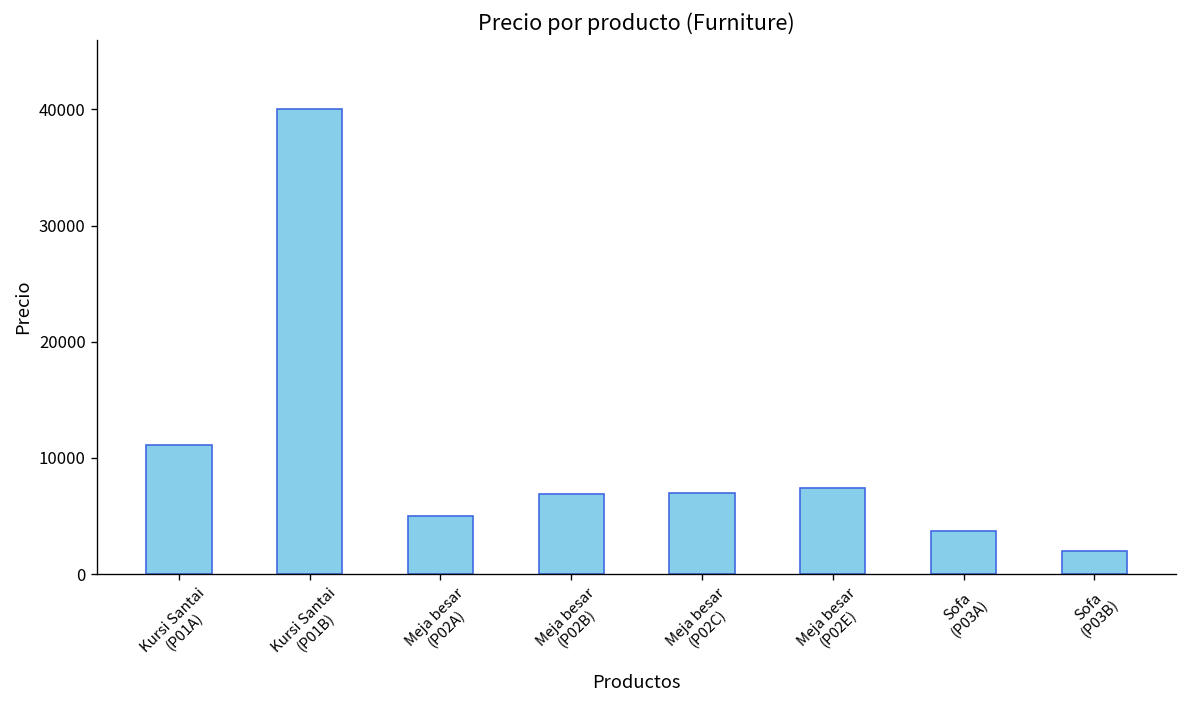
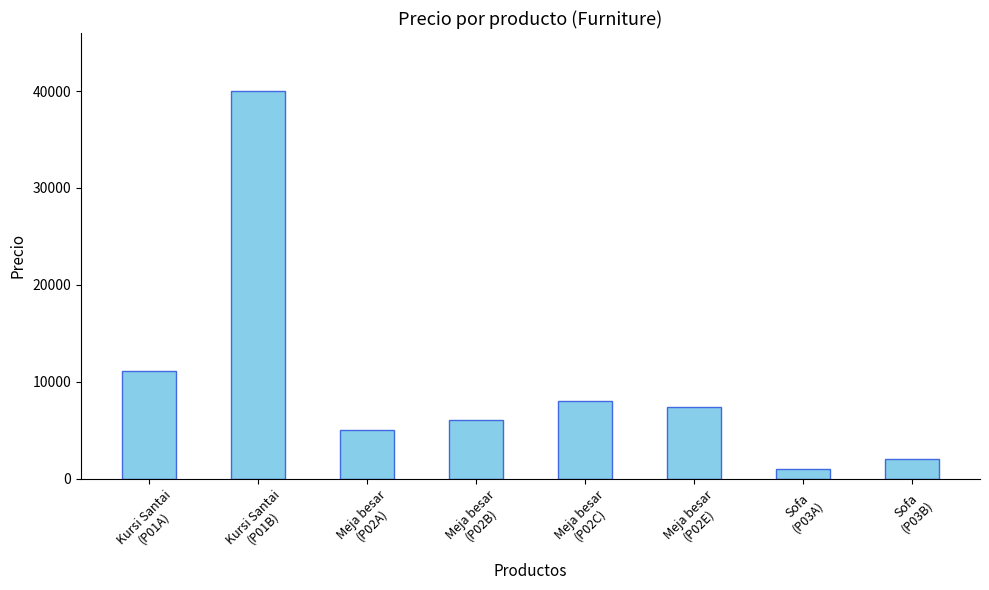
  {
    "Kursi Santai (P01A)": 11000,
    "Kursi Santai (P01B)": 40000,
    "Meja besar (P02A)": 5000,
-   "Meja besar (P02B)": 7000,
-   "Meja besar (P02C)": 7000,
+   "Meja besar (P02B)": 6000,
+   "Meja besar (P02C)": 8000,
    "Meja besar (P02E)": 7000,
-   "Sofa (P03A)": 4000,
+   "Sofa (P03A)": 1000,
    "Sofa (P03B)": 2000
  }
